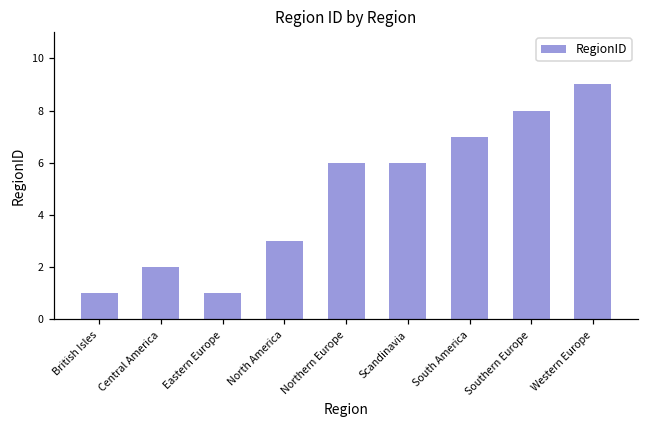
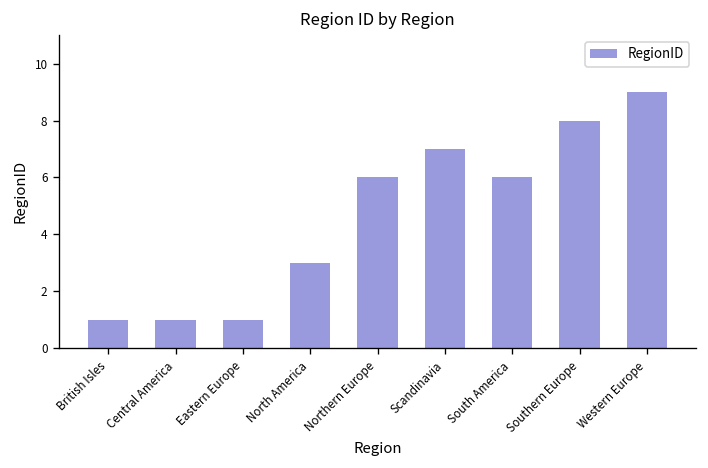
  {
    "British Isles": 1,
-   "Central America": 2,
+   "Central America": 1,
    "Eastern Europe": 1,
    "North America": 3,
    "Northern Europe": 6,
-   "Scandinavia": 6,
-   "South America": 7,
+   "Scandinavia": 7,
+   "South America": 6,
    "Southern Europe": 8,
    "Western Europe": 9
  }
